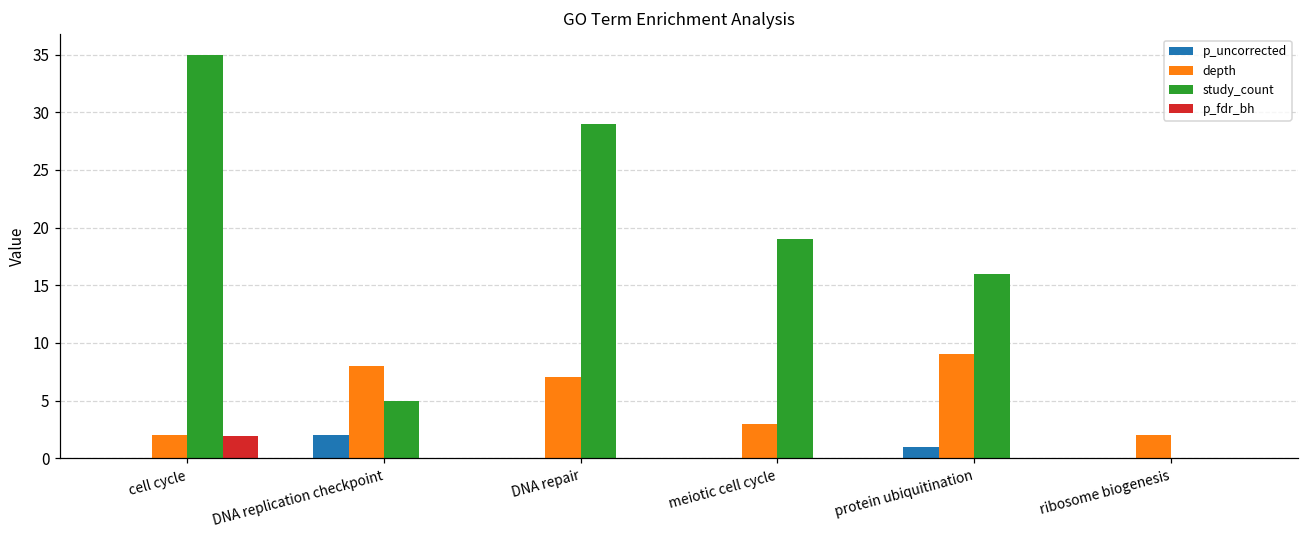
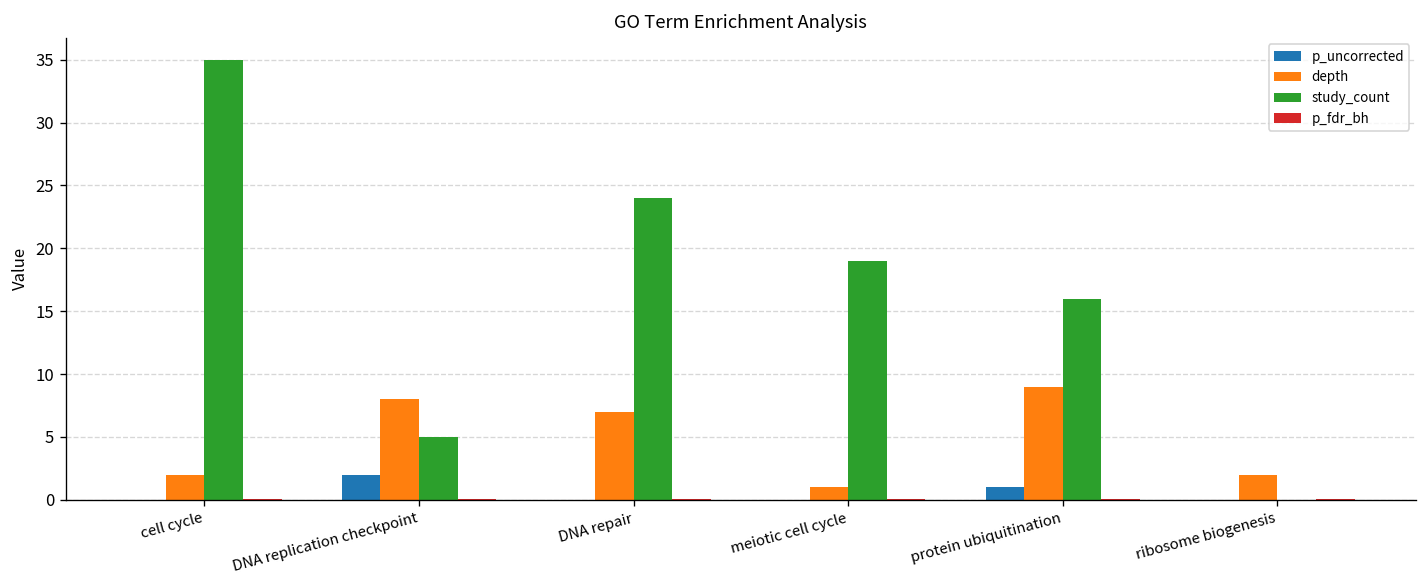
  {
    "p_uncorrected": {
      "DNA replication checkpoint": 2.0,
      "protein ubiquitination": 1.0
    },
    "depth": {
      "cell cycle": 2,
      "DNA replication checkpoint": 8,
      "DNA repair": 7,
-     "meiotic cell cycle": 3,
+     "meiotic cell cycle": 1,
      "protein ubiquitination": 9,
      "ribosome biogenesis": 2
    },
    "study_count": {
      "cell cycle": 35,
      "DNA replication checkpoint": 5,
-     "DNA repair": 29,
+     "DNA repair": 24,
      "meiotic cell cycle": 19,
      "protein ubiquitination": 16,
      "ribosome biogenesis": 0
    },
    "p_fdr_bh": {
-     "cell cycle": 2.0
+     "cell cycle": 0.0
    }
  }
